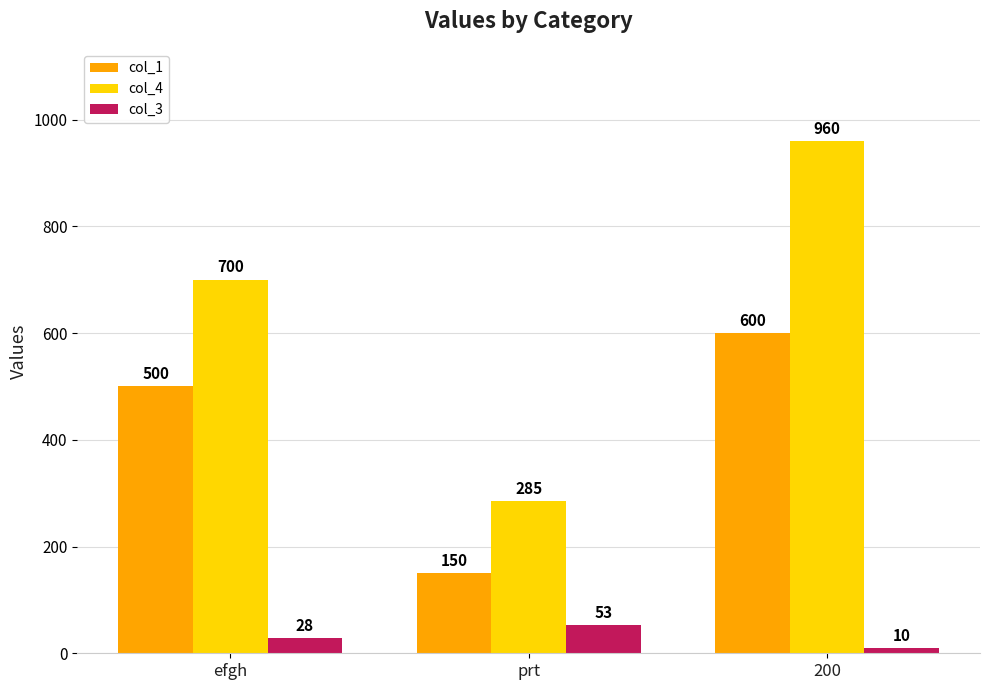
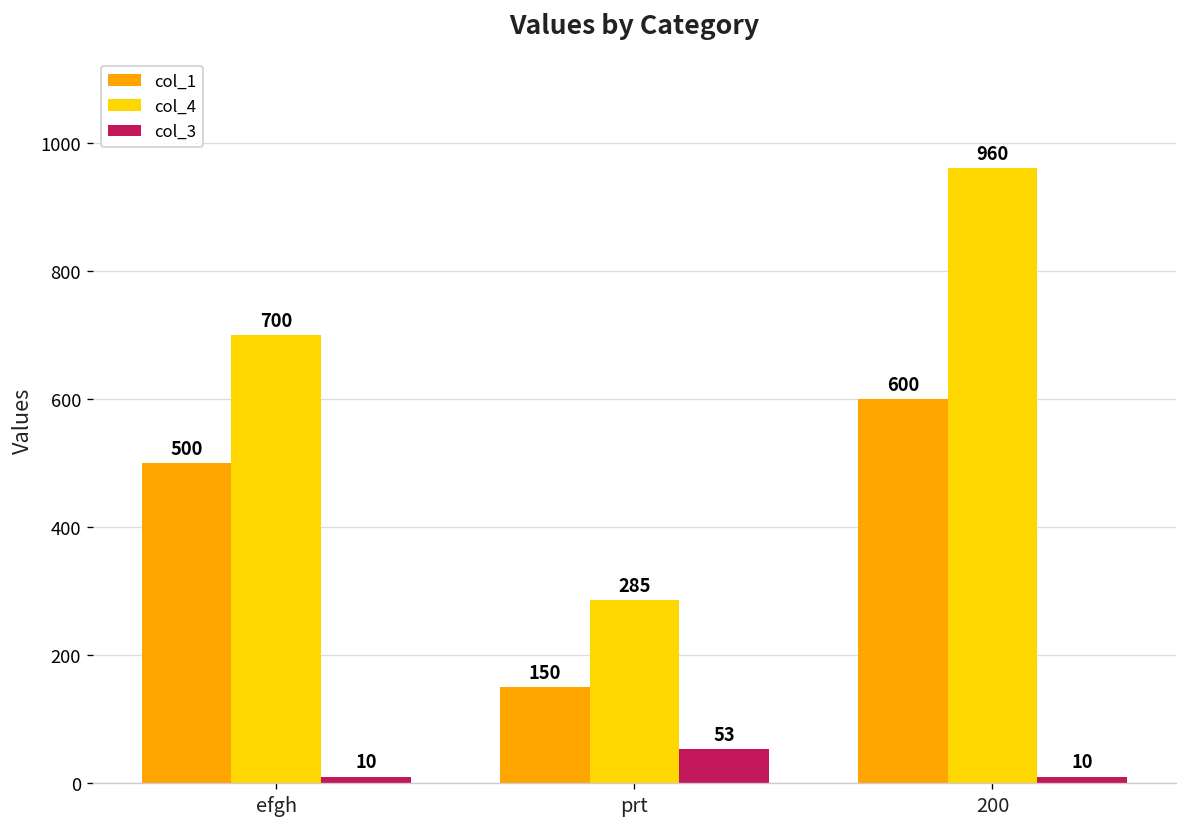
  {
    "col_3": {
-     "efgh": 28,
+     "efgh": 10,
      "prt": 53,
      "200": 10
    }
  }
